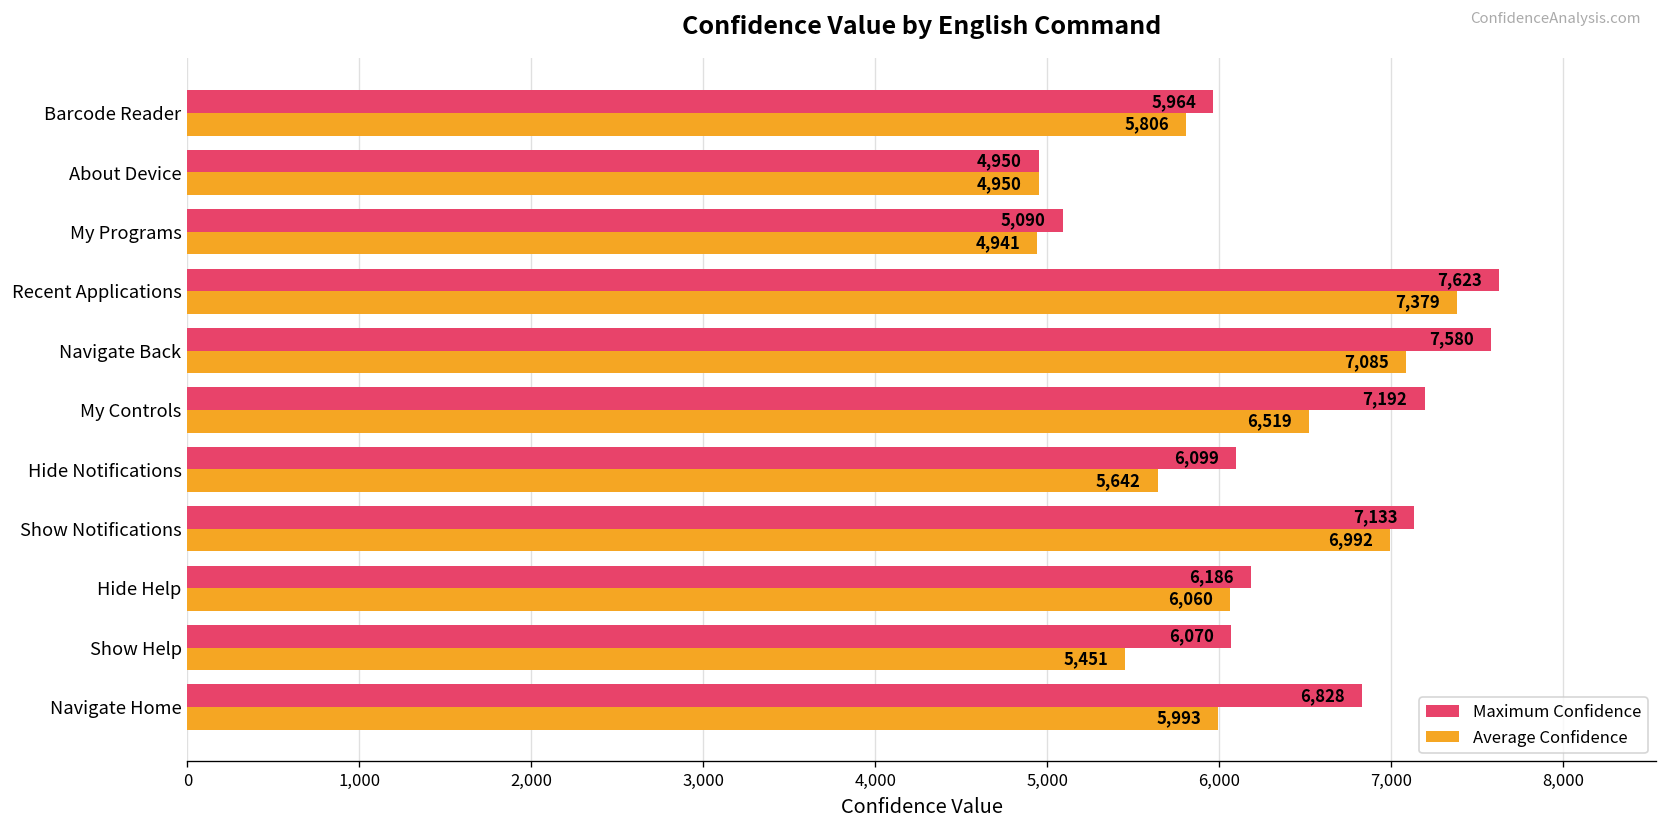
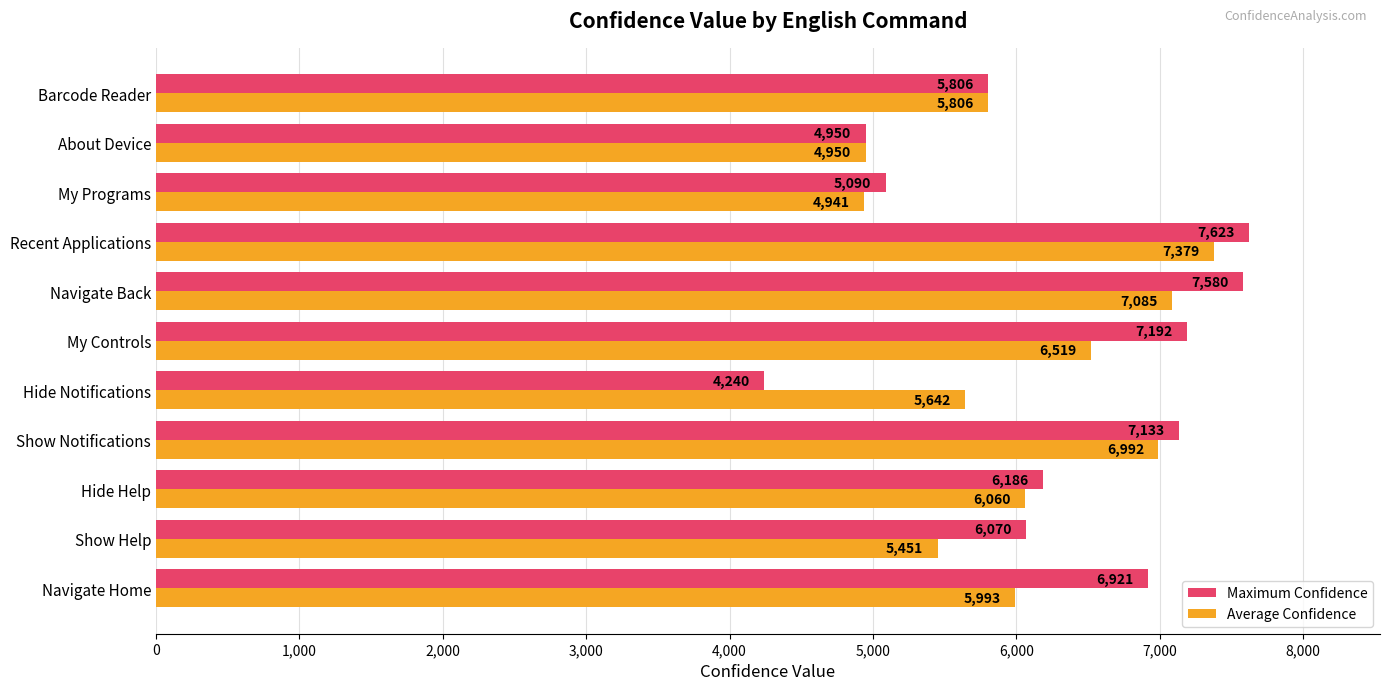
  {
    "Maximum Confidence": {
-     "Barcode Reader": "5,964",
+     "Barcode Reader": "5,806",
      "About Device": "4,950",
      "My Programs": "5,090",
      "Recent Applications": "7,623",
      "Navigate Back": "7,580",
      "My Controls": "7,192",
-     "Hide Notifications": "6,099",
+     "Hide Notifications": "4,240",
      "Show Notifications": "7,133",
      "Hide Help": "6,186",
      "Show Help": "6,070",
-     "Navigate Home": "6,828"
+     "Navigate Home": "6,921"
    },
    "Average Confidence": {
      "Barcode Reader": "5,806",
      "About Device": "4,950",
      "My Programs": "4,941",
      "Recent Applications": "7,379",
      "Navigate Back": "7,085",
      "My Controls": "6,519",
      "Hide Notifications": "5,642",
      "Show Notifications": "6,992",
      "Hide Help": "6,060",
      "Show Help": "5,451",
      "Navigate Home": "5,993"
    }
  }
